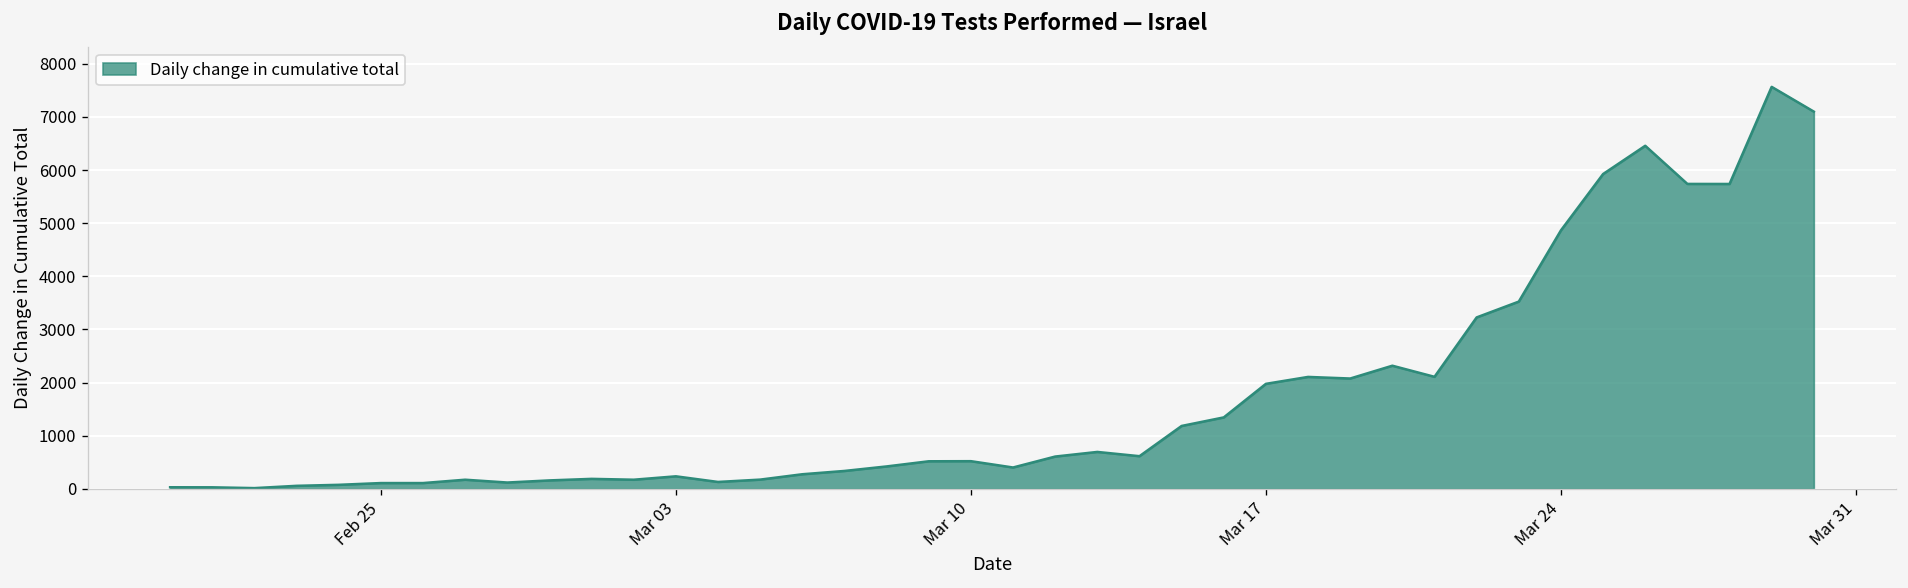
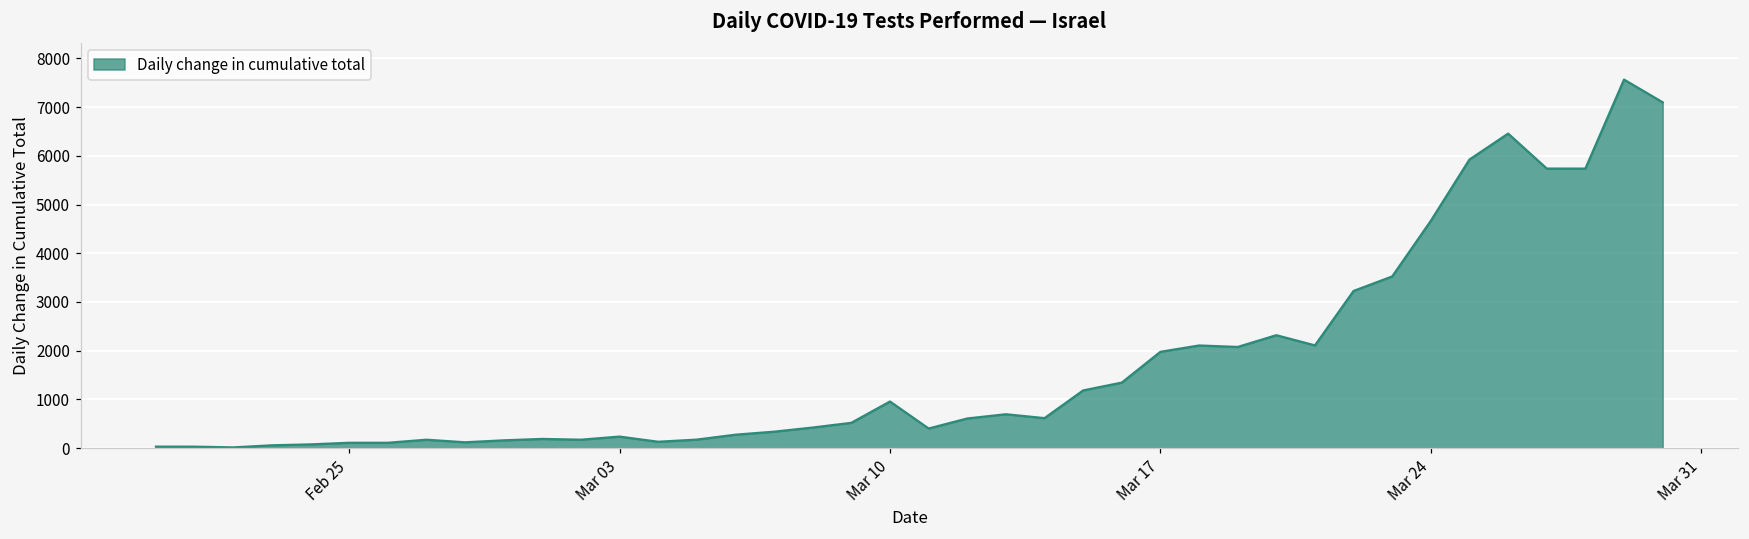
  {
    "Feb 25": 100,
    "Mar 03": 200,
-   "Mar 10": 500,
+   "Mar 10": 1000,
    "Mar 17": 2000,
-   "Mar 24": 4900
+   "Mar 24": 4700
  }
